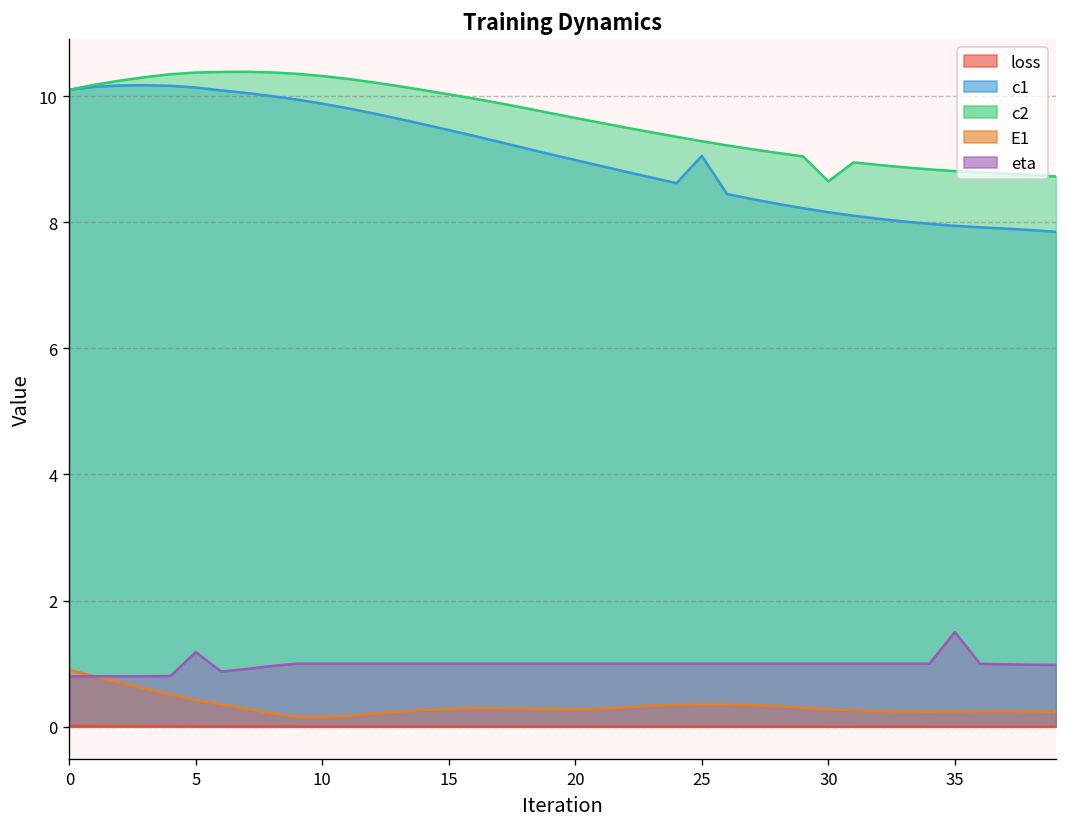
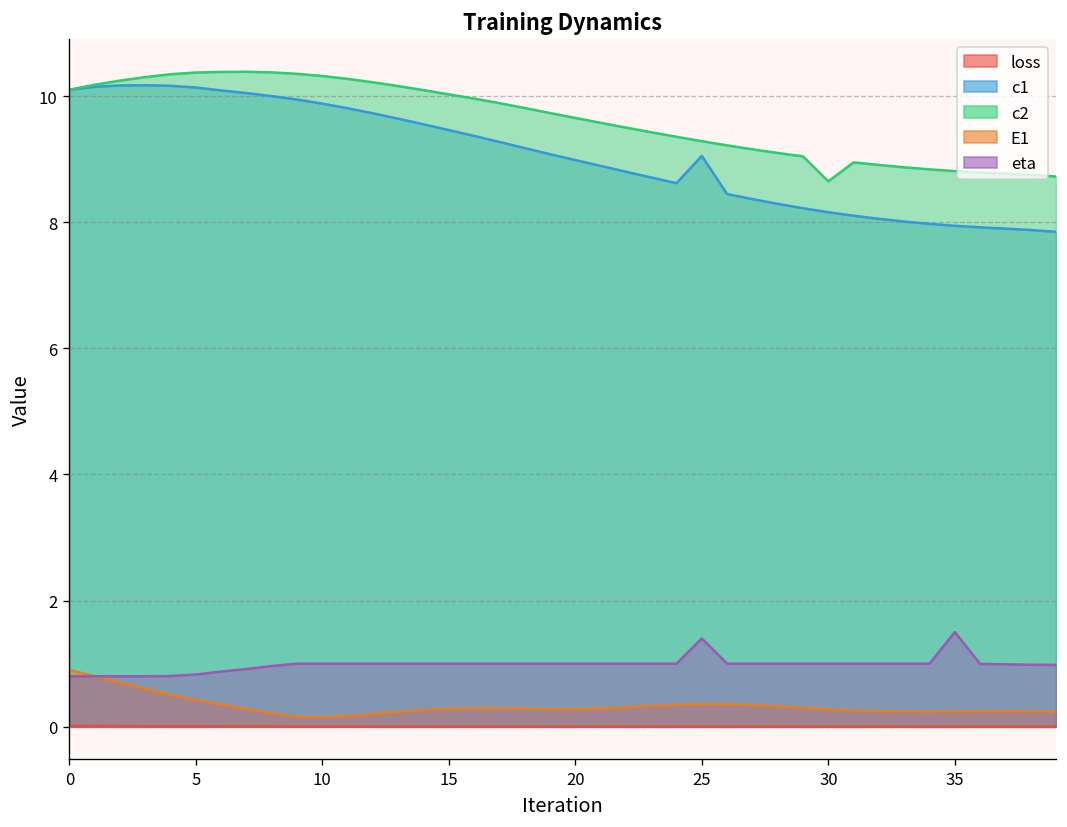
  {
    "c1": {
      "5": 10.1,
      "10": 9.9,
      "15": 9.5,
      "20": 9.0,
      "25": 9.1,
      "30": 8.2,
      "35": 7.9
    },
    "c2": {
      "5": 10.4,
      "10": 10.3,
      "15": 10.0,
      "20": 9.7,
      "25": 9.3,
      "30": 8.6,
      "35": 8.8
    },
    "eta": {
      "0": 0.8,
-     "5": 1.2,
+     "5": 0.8,
      "10": 1.0,
      "15": 1.0,
      "20": 1.0,
-     "25": 1.0,
+     "25": 1.4,
      "30": 1.0,
      "35": 1.5
    }
  }
